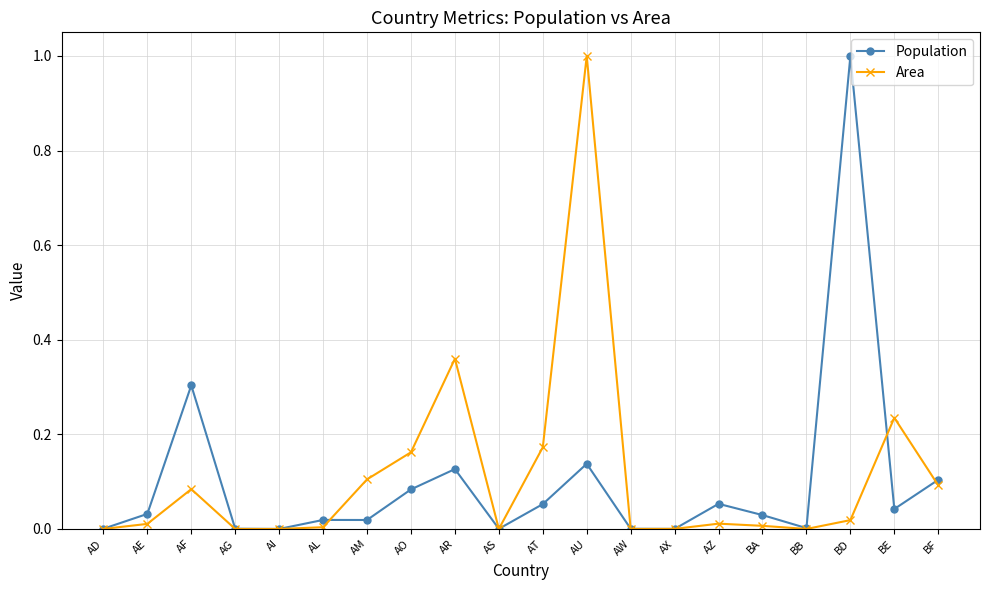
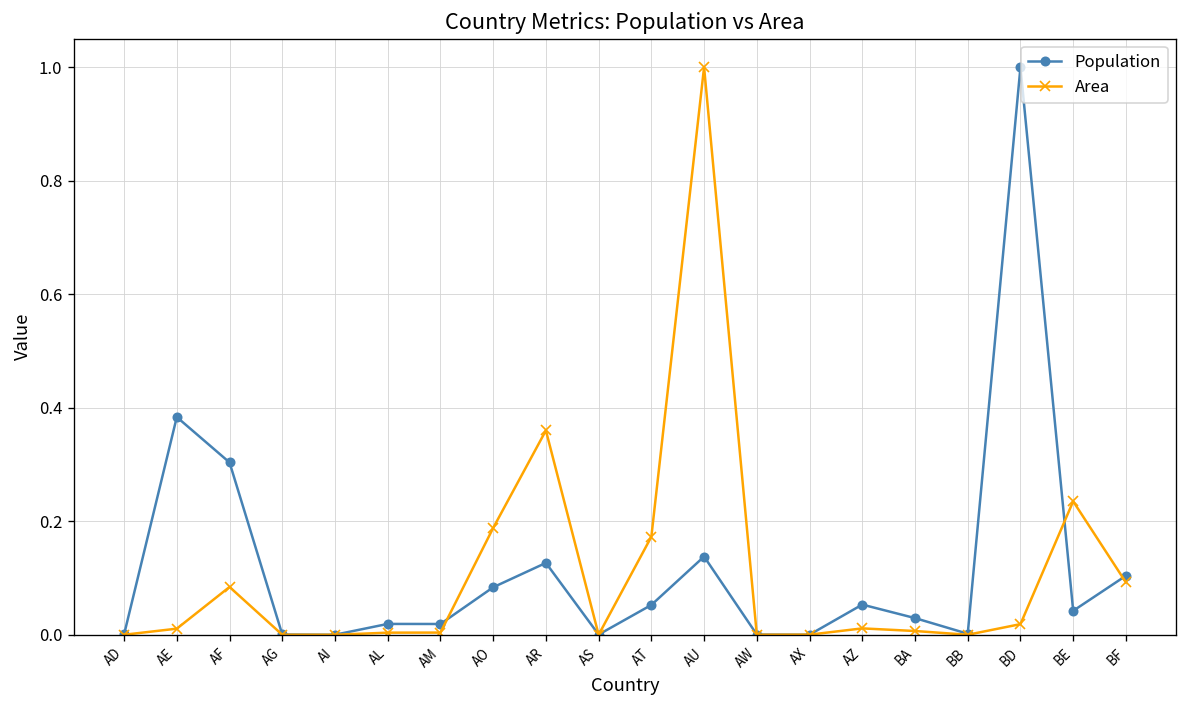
  {
    "Population": {
-     "AE": 0.03,
+     "AE": 0.38,
      "AF": 0.30,
      "AL": 0.02,
      "AM": 0.02,
      "AO": 0.08,
      "AR": 0.13,
      "AT": 0.05,
      "AU": 0.14,
      "AZ": 0.05,
      "BA": 0.03,
      "BD": 1.00,
      "BE": 0.04,
      "BF": 0.10
    },
    "Area": {
      "AE": 0.01,
      "AF": 0.08,
      "AL": 0.00,
-     "AM": 0.10,
-     "AO": 0.16,
+     "AM": 0.00,
+     "AO": 0.19,
      "AR": 0.36,
      "AT": 0.17,
      "AU": 1.00,
      "AZ": 0.01,
      "BA": 0.01,
      "BD": 0.02,
      "BE": 0.24,
      "BF": 0.09
    }
  }
